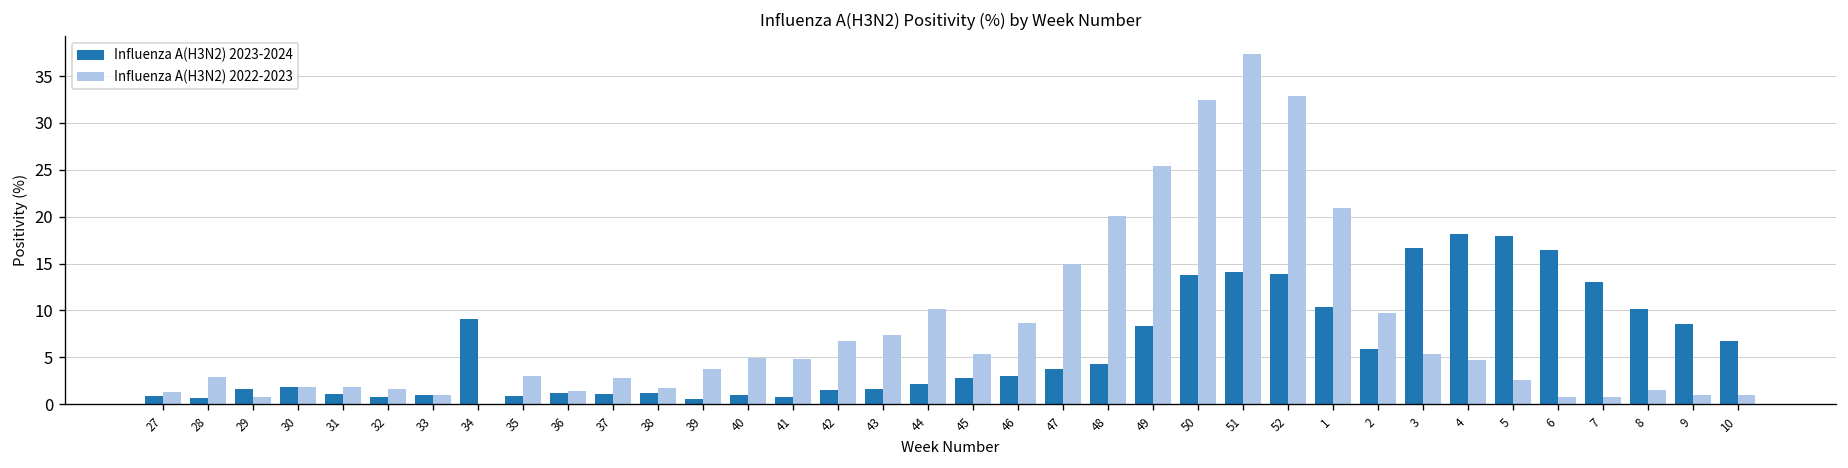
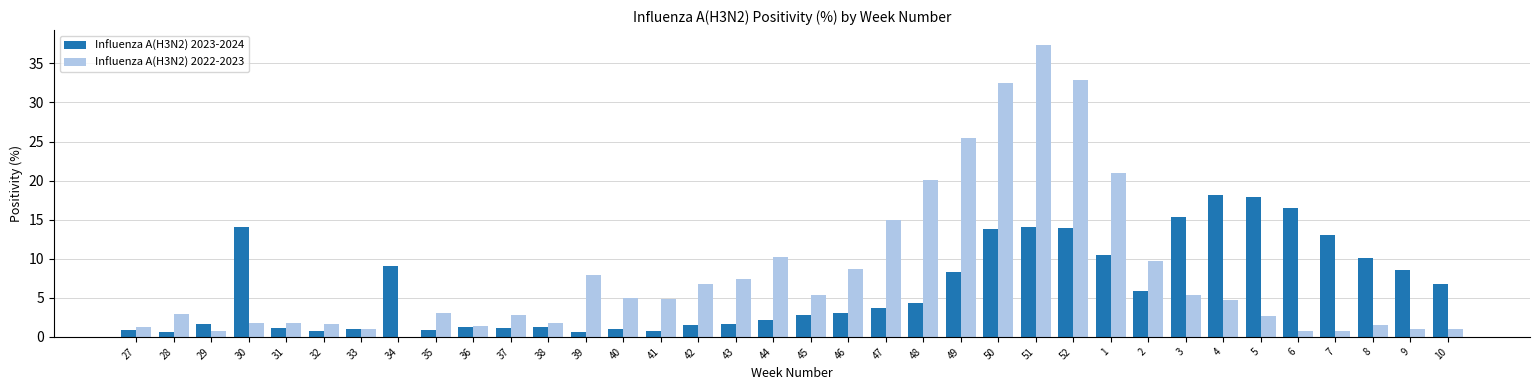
  {
    "Influenza A(H3N2) 2023-2024": {
      "27": 1,
      "28": 1,
      "29": 2,
-     "30": 2,
+     "30": 14,
      "31": 1,
      "32": 1,
      "33": 1,
      "34": 9,
      "35": 1,
      "36": 1,
      "37": 1,
      "38": 1,
      "39": 1,
      "40": 1,
      "41": 1,
      "42": 2,
      "43": 2,
      "44": 2,
      "45": 3,
      "46": 3,
      "47": 4,
      "48": 4,
      "49": 8,
      "50": 14,
      "51": 14,
      "52": 14,
      "1": 10,
      "2": 6,
-     "3": 17,
+     "3": 15,
      "4": 18,
      "5": 18,
      "6": 16,
      "7": 13,
      "8": 10,
      "9": 9,
      "10": 7
    },
    "Influenza A(H3N2) 2022-2023": {
      "27": 1,
      "28": 3,
      "29": 1,
      "30": 2,
      "31": 2,
      "32": 2,
      "33": 1,
      "34": 0,
      "35": 3,
      "36": 1,
      "37": 3,
      "38": 2,
-     "39": 4,
+     "39": 8,
      "40": 5,
      "41": 5,
      "42": 7,
      "43": 7,
      "44": 10,
      "45": 5,
      "46": 9,
      "47": 15,
      "48": 20,
      "49": 25,
      "50": 32,
      "51": 37,
      "52": 33,
      "1": 21,
      "2": 10,
      "3": 5,
      "4": 5,
      "5": 3,
      "6": 1,
      "7": 1,
      "8": 1,
      "9": 1,
      "10": 1
    }
  }
